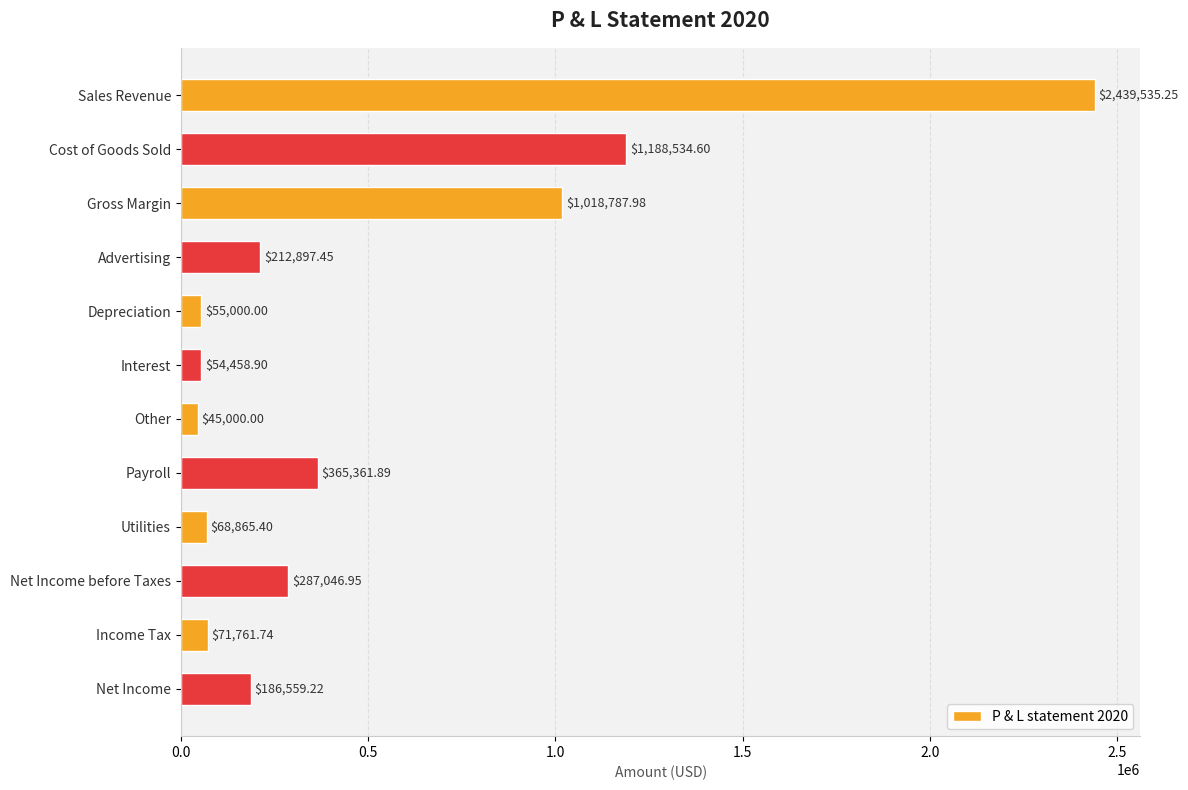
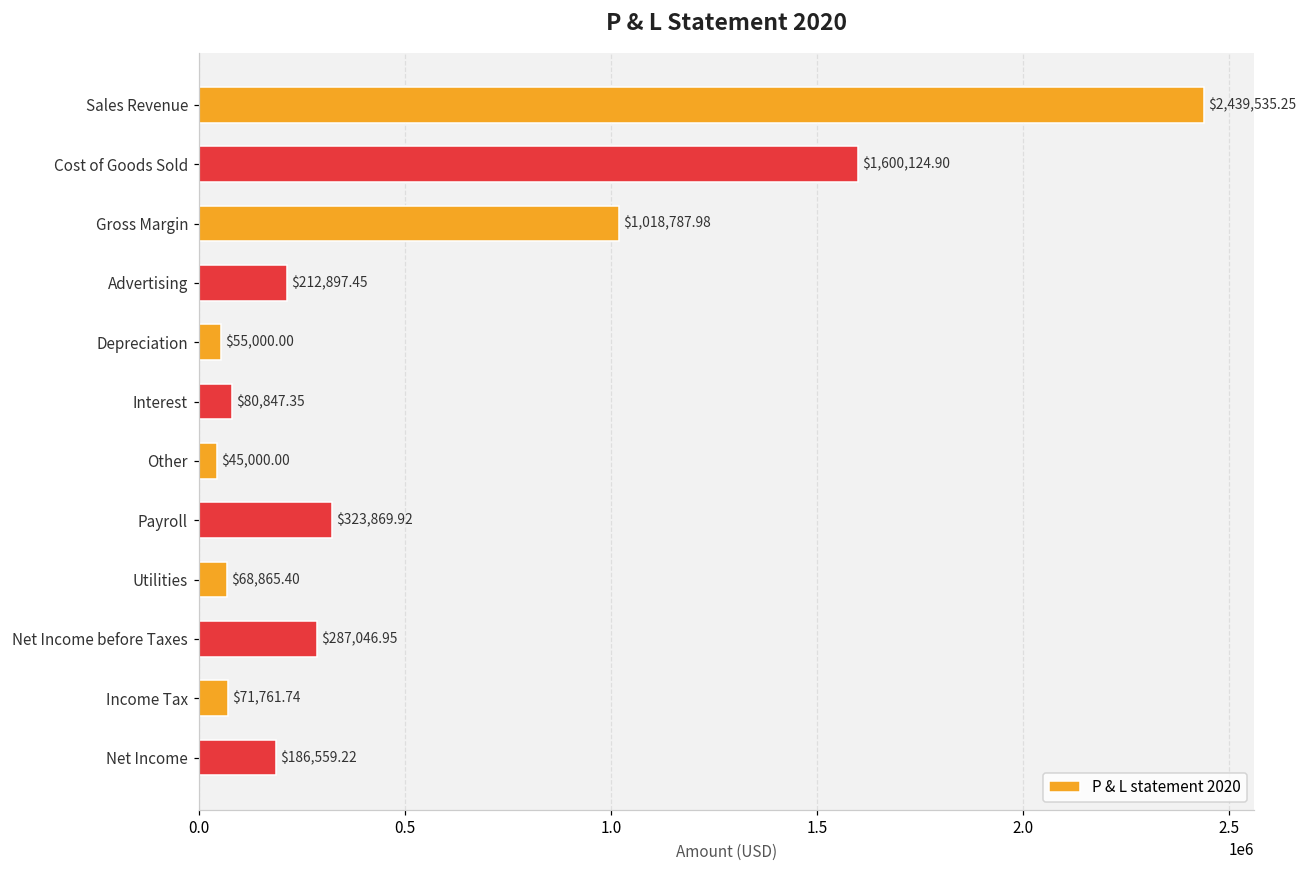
  {
    "Sales Revenue": "$2,439,535.25",
-   "Cost of Goods Sold": "$1,188,534.60",
+   "Cost of Goods Sold": "$1,600,124.90",
    "Gross Margin": "$1,018,787.98",
    "Advertising": "$212,897.45",
    "Depreciation": "$55,000.00",
-   "Interest": "$54,458.90",
+   "Interest": "$80,847.35",
    "Other": "$45,000.00",
-   "Payroll": "$365,361.89",
+   "Payroll": "$323,869.92",
    "Utilities": "$68,865.40",
    "Net Income before Taxes": "$287,046.95",
    "Income Tax": "$71,761.74",
    "Net Income": "$186,559.22"
  }
